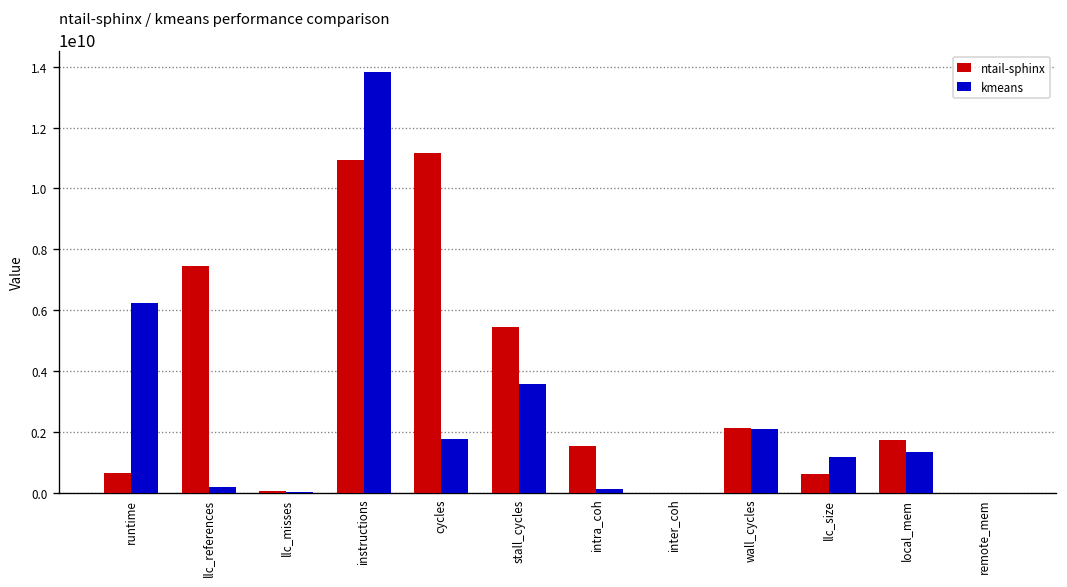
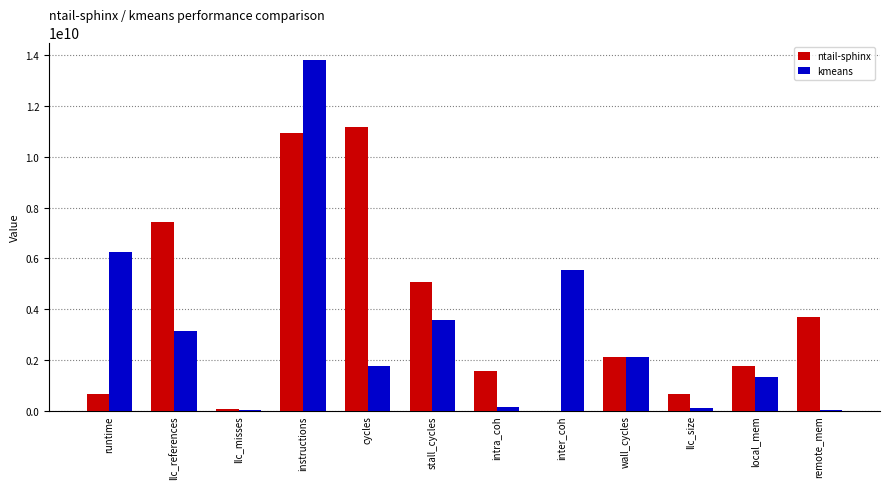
  {
    "ntail-sphinx": {
      "runtime": 700000000,
      "llc_references": 7400000000,
      "instructions": 10900000000,
      "cycles": 11200000000,
-     "stall_cycles": 5400000000,
+     "stall_cycles": 5100000000,
      "intra_coh": 1500000000,
      "wall_cycles": 2100000000,
      "llc_size": 600000000,
      "local_mem": 1700000000,
-     "remote_mem": 0
+     "remote_mem": 3700000000
    },
    "kmeans": {
      "runtime": 6200000000,
-     "llc_references": 200000000,
+     "llc_references": 3100000000,
      "instructions": 13800000000,
      "cycles": 1800000000,
      "stall_cycles": 3600000000,
      "intra_coh": 100000000,
-     "inter_coh": 0,
+     "inter_coh": 5500000000,
      "wall_cycles": 2100000000,
-     "llc_size": 1200000000,
+     "llc_size": 100000000,
      "local_mem": 1300000000
    }
  }
